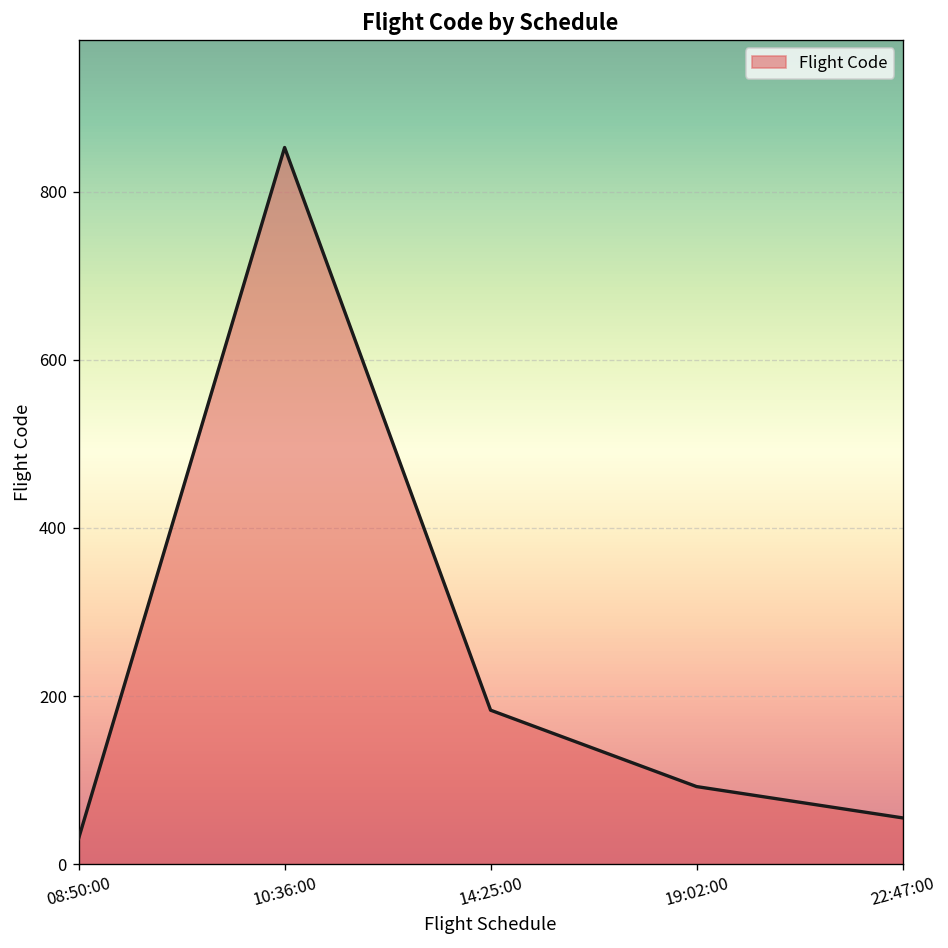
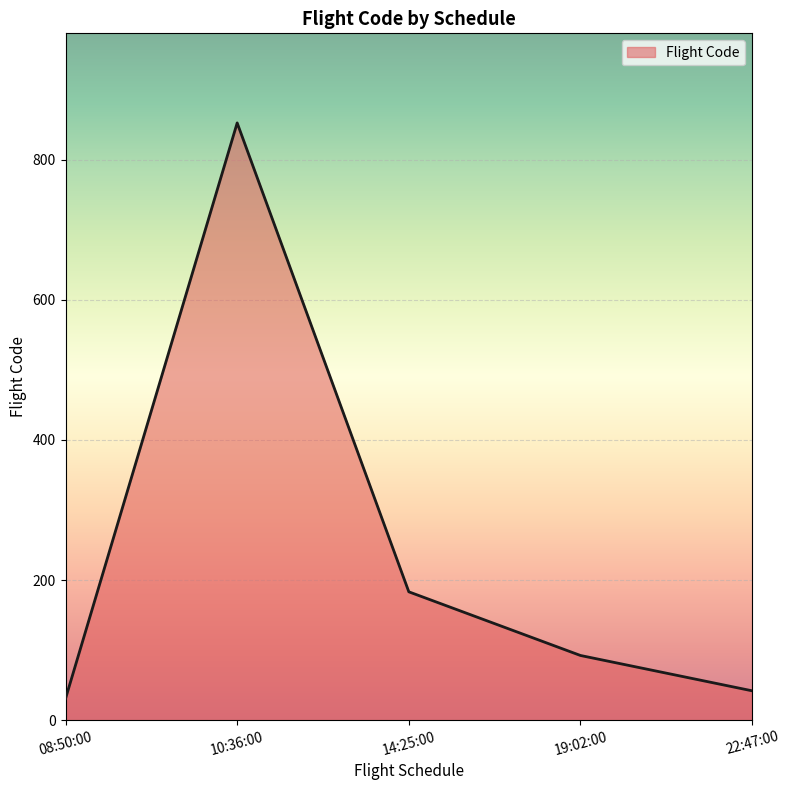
  {
    "08:50:00": 30,
    "10:36:00": 850,
    "14:25:00": 180,
    "19:02:00": 90,
-   "22:47:00": 60
+   "22:47:00": 40
  }
